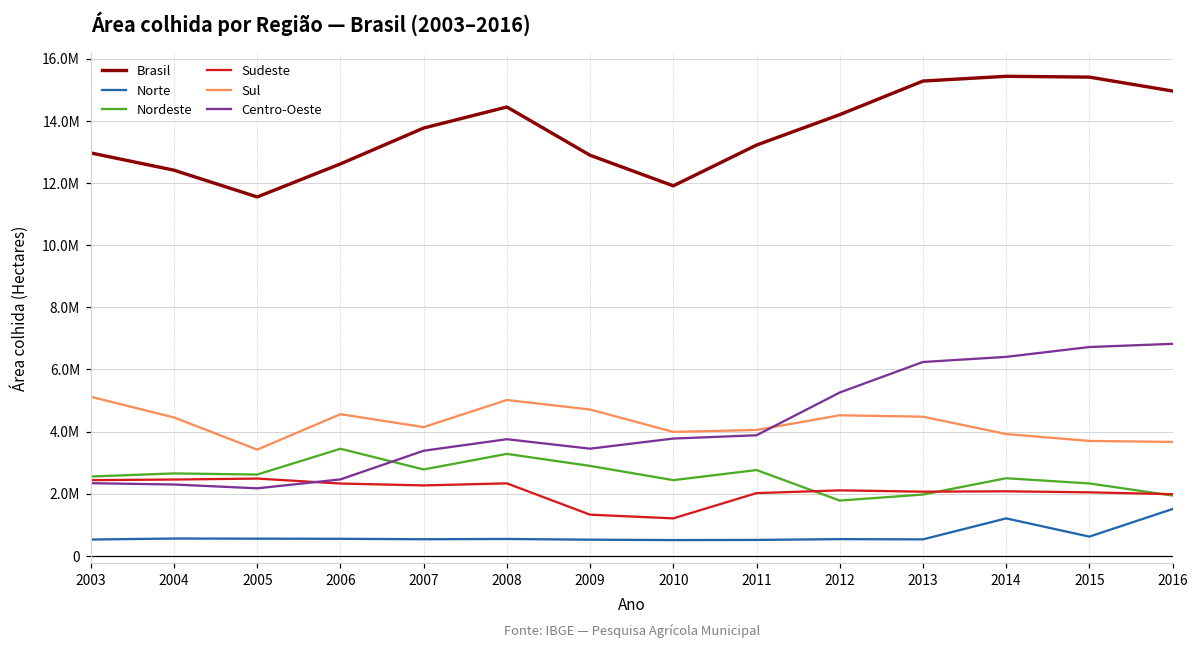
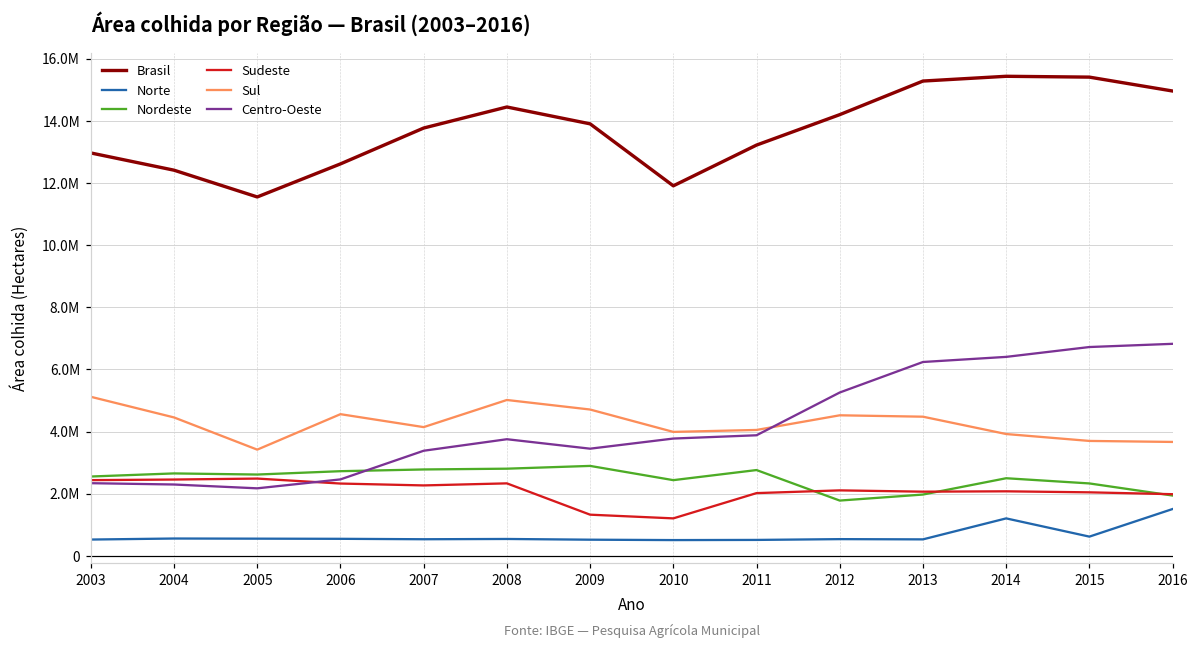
  {
    "Brasil": {
      "2003": 13000000,
      "2004": 12400000,
      "2005": 11500000,
      "2006": 12600000,
      "2007": 13800000,
      "2008": 14400000,
-     "2009": 12900000,
+     "2009": 13900000,
      "2010": 11900000,
      "2011": 13200000,
      "2012": 14200000,
      "2013": 15300000,
      "2014": 15400000,
      "2015": 15400000,
      "2016": 15000000
    },
    "Norte": {
      "2003": 500000,
      "2004": 600000,
      "2005": 600000,
      "2006": 500000,
      "2007": 500000,
      "2008": 500000,
      "2009": 500000,
      "2010": 500000,
      "2011": 500000,
      "2012": 500000,
      "2013": 500000,
      "2014": 1200000,
      "2015": 600000,
      "2016": 1500000
    },
    "Nordeste": {
      "2003": 2600000,
      "2004": 2700000,
      "2005": 2600000,
-     "2006": 3400000,
+     "2006": 2700000,
      "2007": 2800000,
-     "2008": 3300000,
+     "2008": 2800000,
      "2009": 2900000,
      "2010": 2400000,
      "2011": 2800000,
      "2012": 1800000,
      "2013": 2000000,
      "2014": 2500000,
      "2015": 2300000
    },
    "Sudeste": {
      "2003": 2400000,
      "2004": 2500000,
      "2005": 2500000,
      "2006": 2300000,
      "2007": 2300000,
      "2008": 2300000,
      "2009": 1300000,
      "2010": 1200000,
      "2011": 2000000,
      "2012": 2100000,
      "2013": 2100000,
      "2014": 2100000,
      "2015": 2000000
    },
    "Sul": {
      "2003": 5100000,
      "2004": 4500000,
      "2005": 3400000,
      "2006": 4600000,
      "2007": 4100000,
      "2008": 5000000,
      "2009": 4700000,
      "2010": 4000000,
      "2011": 4100000,
      "2012": 4500000,
      "2013": 4500000,
      "2014": 3900000,
      "2015": 3700000,
      "2016": 3700000
    },
    "Centro-Oeste": {
      "2003": 2300000,
      "2004": 2300000,
      "2005": 2200000,
      "2006": 2500000,
      "2007": 3400000,
      "2008": 3800000,
      "2009": 3400000,
      "2010": 3800000,
      "2011": 3900000,
      "2012": 5300000,
      "2013": 6200000,
      "2014": 6400000,
      "2015": 6700000,
      "2016": 6800000
    }
  }
